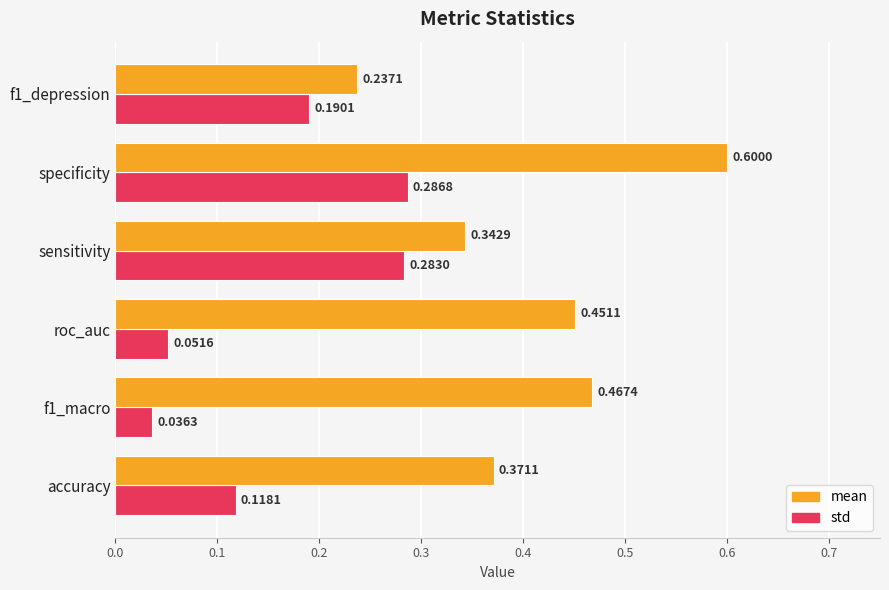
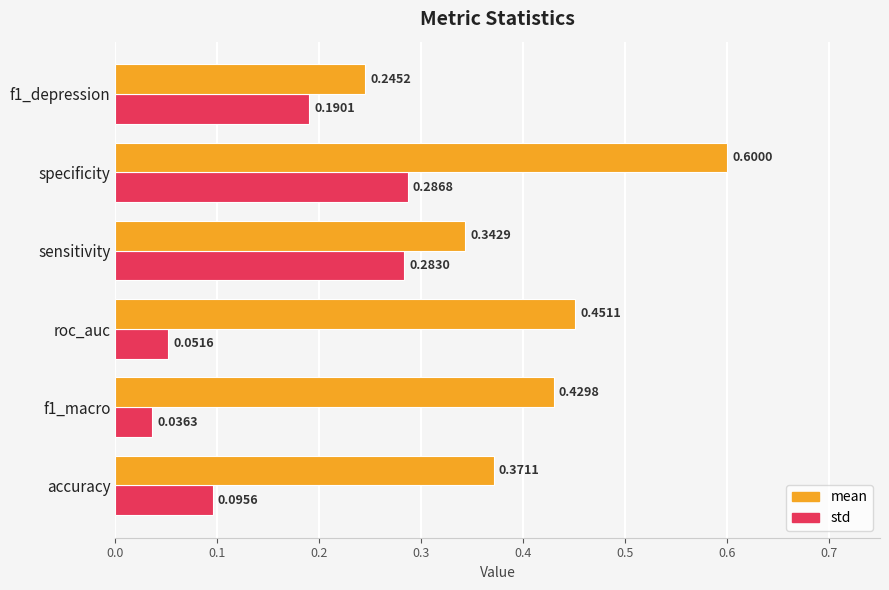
  {
    "std": {
      "f1_depression": 0.1901,
      "specificity": 0.2868,
      "sensitivity": 0.2830,
      "roc_auc": 0.0516,
      "f1_macro": 0.0363,
-     "accuracy": 0.1181
+     "accuracy": 0.0956
    },
    "mean": {
-     "f1_depression": 0.2371,
+     "f1_depression": 0.2452,
      "specificity": 0.6000,
      "sensitivity": 0.3429,
      "roc_auc": 0.4511,
-     "f1_macro": 0.4674,
+     "f1_macro": 0.4298,
      "accuracy": 0.3711
    }
  }
